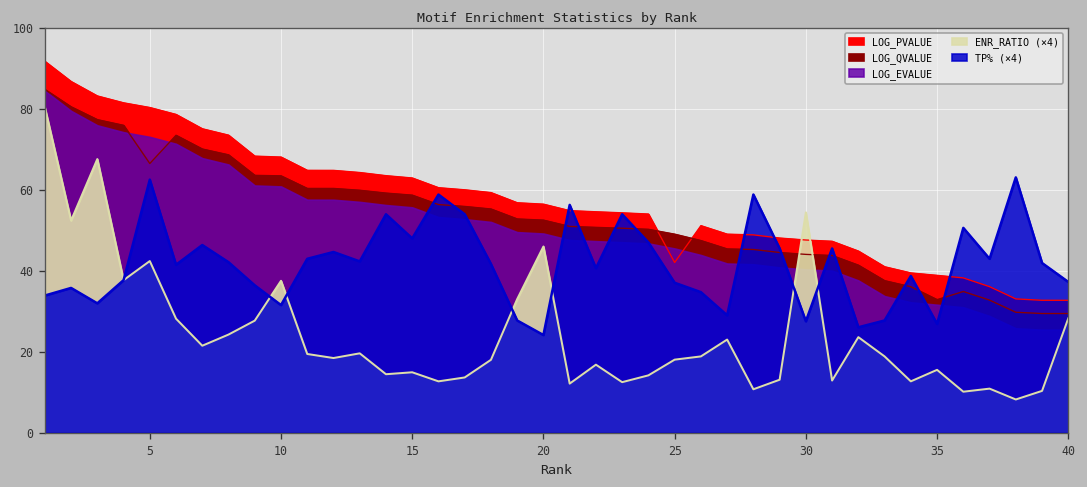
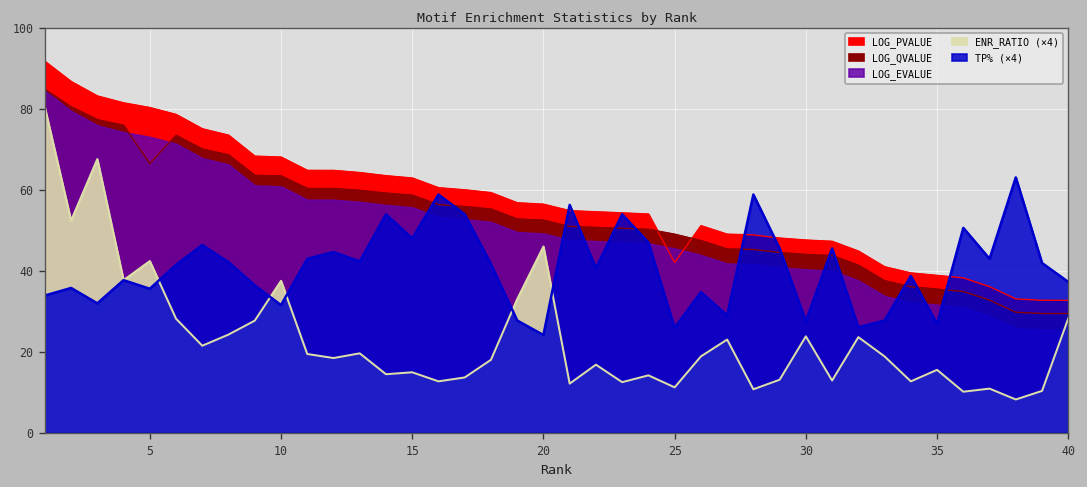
  {
    "LOG_PVALUE": {
      "5": 80,
      "10": 68,
      "15": 63,
      "20": 56,
      "25": 42,
      "30": 48,
      "35": 39,
      "40": 33
    },
    "LOG_QVALUE": {
      "5": 67,
      "10": 63,
      "15": 59,
      "20": 53,
      "25": 49,
      "30": 44,
-     "35": 33,
+     "35": 35,
      "40": 29
    },
    "LOG_EVALUE": {
      "5": 73,
      "10": 61,
      "15": 56,
      "20": 49,
      "25": 46,
      "30": 40,
      "35": 32,
      "40": 25
    },
    "ENR_RATIO (×4)": {
      "5": 42,
      "10": 38,
      "15": 15,
      "20": 46,
-     "25": 18,
-     "30": 54,
+     "25": 11,
+     "30": 24,
      "35": 16,
      "40": 28
    },
    "TP% (×4)": {
-     "5": 63,
+     "5": 36,
      "10": 32,
      "15": 48,
      "20": 24,
-     "25": 37,
+     "25": 26,
      "30": 28,
      "35": 27,
      "40": 37
    }
  }
